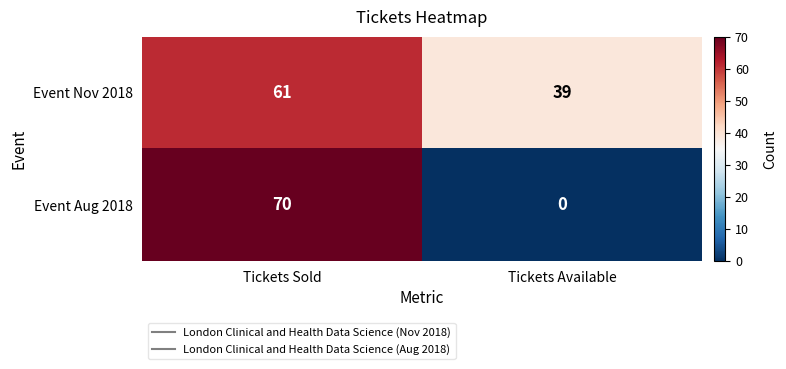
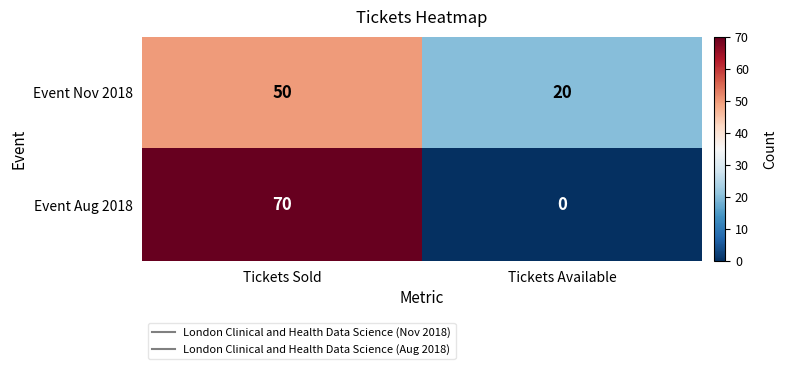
  {
    "Event Nov 2018": {
-     "Tickets Sold": 61,
-     "Tickets Available": 39
+     "Tickets Sold": 50,
+     "Tickets Available": 20
    },
    "Event Aug 2018": {
      "Tickets Sold": 70,
      "Tickets Available": 0
    }
  }
